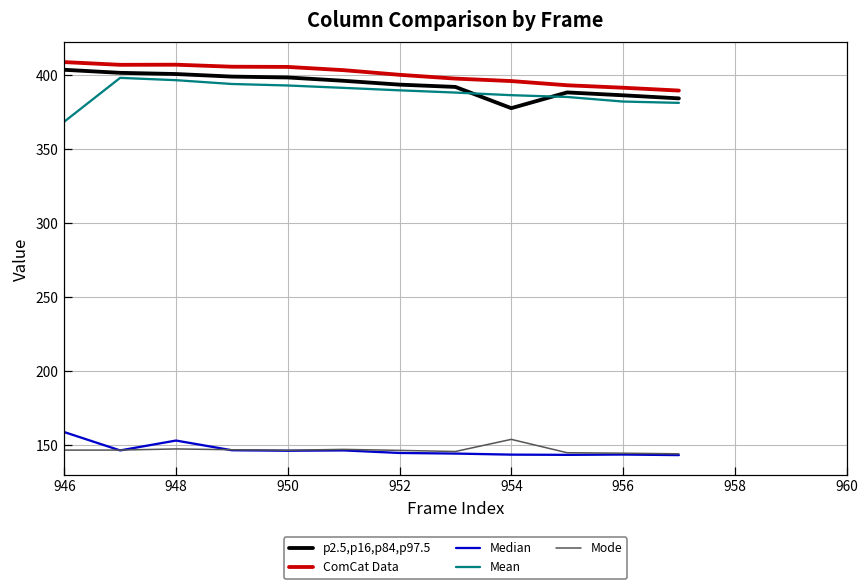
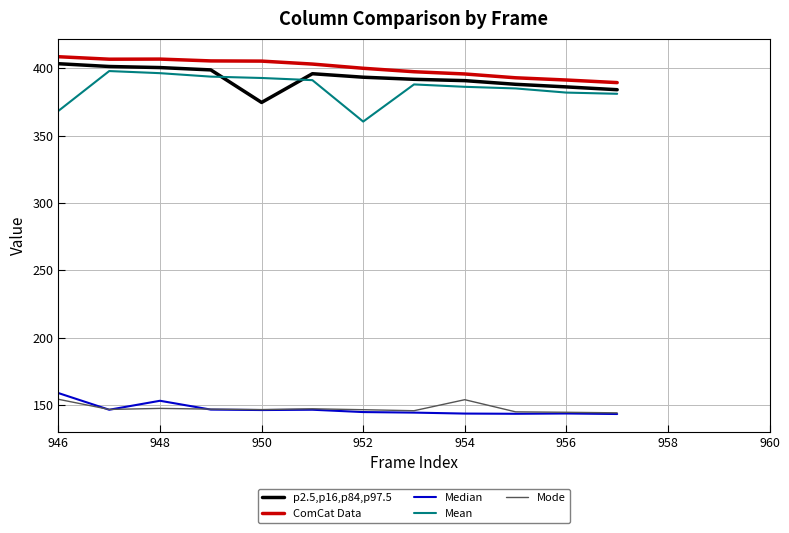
  {
    "p2.5,p16,p84,p97.5": {
      "946": 403,
      "948": 400,
-     "950": 398,
+     "950": 375,
      "952": 393,
-     "954": 377,
+     "954": 391,
      "956": 386,
      "960": 378
    },
    "ComCat Data": {
      "946": 408,
      "948": 407,
      "950": 405,
      "952": 400,
      "954": 396,
      "956": 391,
      "960": 382
    },
    "Median": {
      "946": 159,
      "948": 153,
      "954": 144
    },
    "Mean": {
      "946": 368,
      "948": 396,
      "950": 393,
-     "952": 389,
+     "952": 360,
      "954": 386,
      "956": 382,
      "960": 371
    },
    "Mode": {
-     "946": 147,
+     "946": 154,
      "948": 148,
      "954": 154
    }
  }
